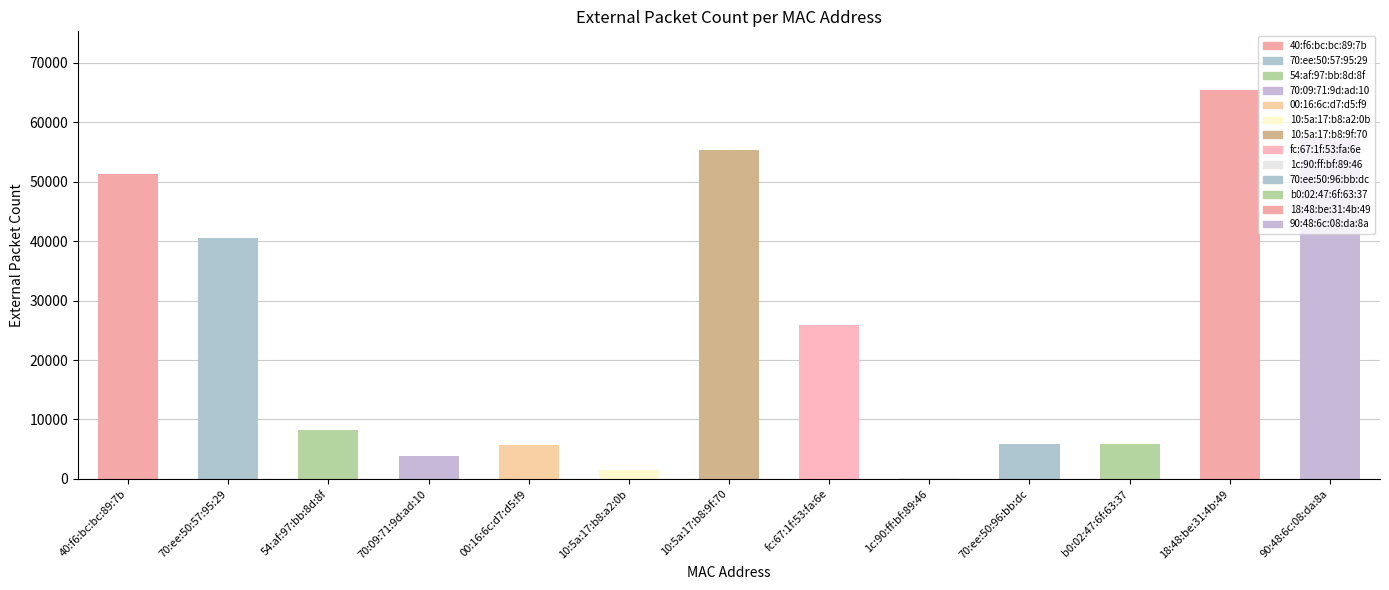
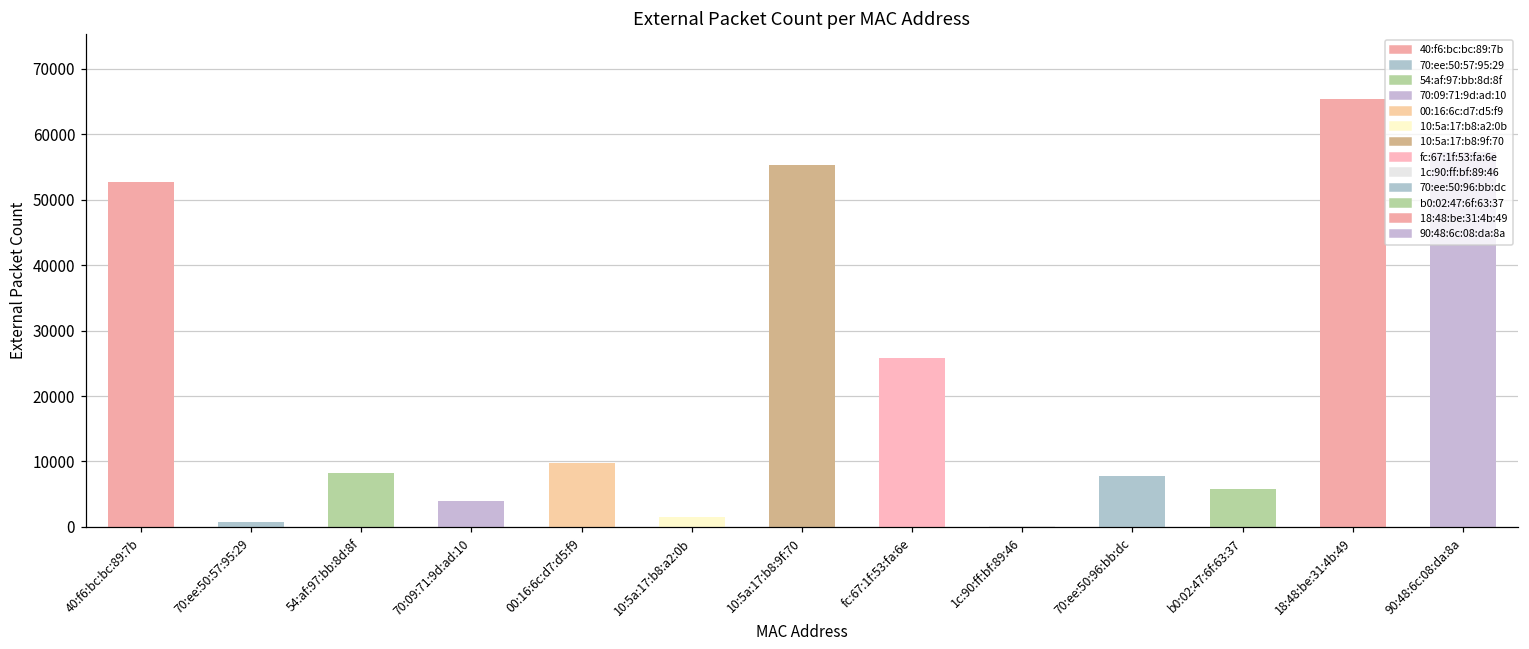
  {
-   "40:f6:bc:bc:89:7b": 51000,
-   "70:ee:50:57:95:29": 40000,
+   "40:f6:bc:bc:89:7b": 53000,
+   "70:ee:50:57:95:29": 1000,
    "54:af:97:bb:8d:8f": 8000,
    "70:09:71:9d:ad:10": 4000,
-   "00:16:6c:d7:d5:f9": 6000,
+   "00:16:6c:d7:d5:f9": 10000,
    "10:5a:17:b8:a2:0b": 2000,
    "10:5a:17:b8:9f:70": 55000,
    "fc:67:1f:53:fa:6e": 26000,
-   "70:ee:50:96:bb:dc": 6000,
+   "70:ee:50:96:bb:dc": 8000,
    "b0:02:47:6f:63:37": 6000,
    "18:48:be:31:4b:49": 65000
  }
